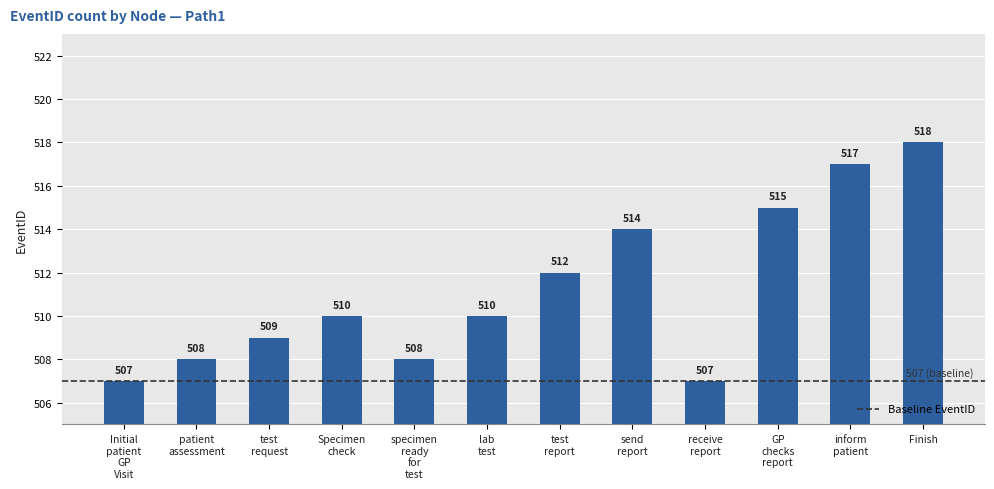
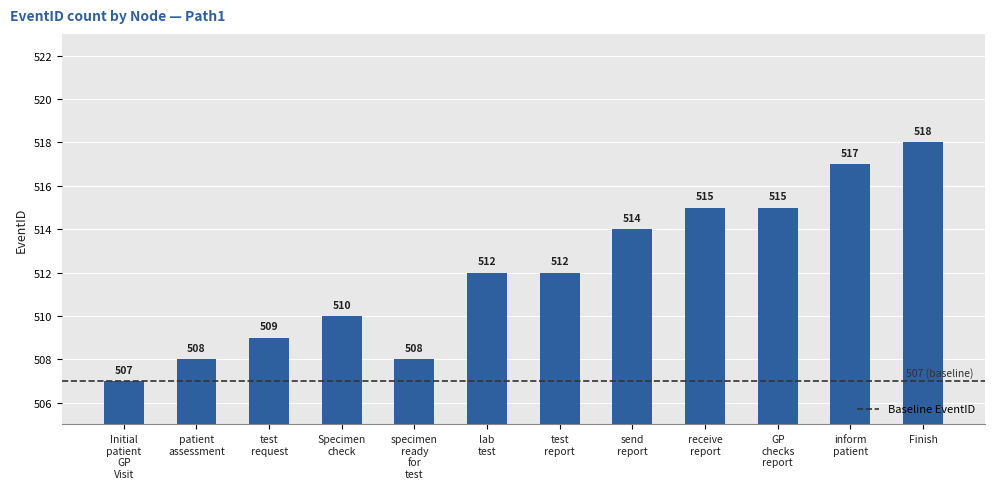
  {
    "Initial patient GP Visit": 507,
    "patient assessment": 508,
    "test request": 509,
    "Specimen check": 510,
    "specimen ready for test": 508,
-   "lab test": 510,
+   "lab test": 512,
    "test report": 512,
    "send report": 514,
-   "receive report": 507,
+   "receive report": 515,
    "GP checks report": 515,
    "inform patient": 517,
    "Finish": 518
  }
